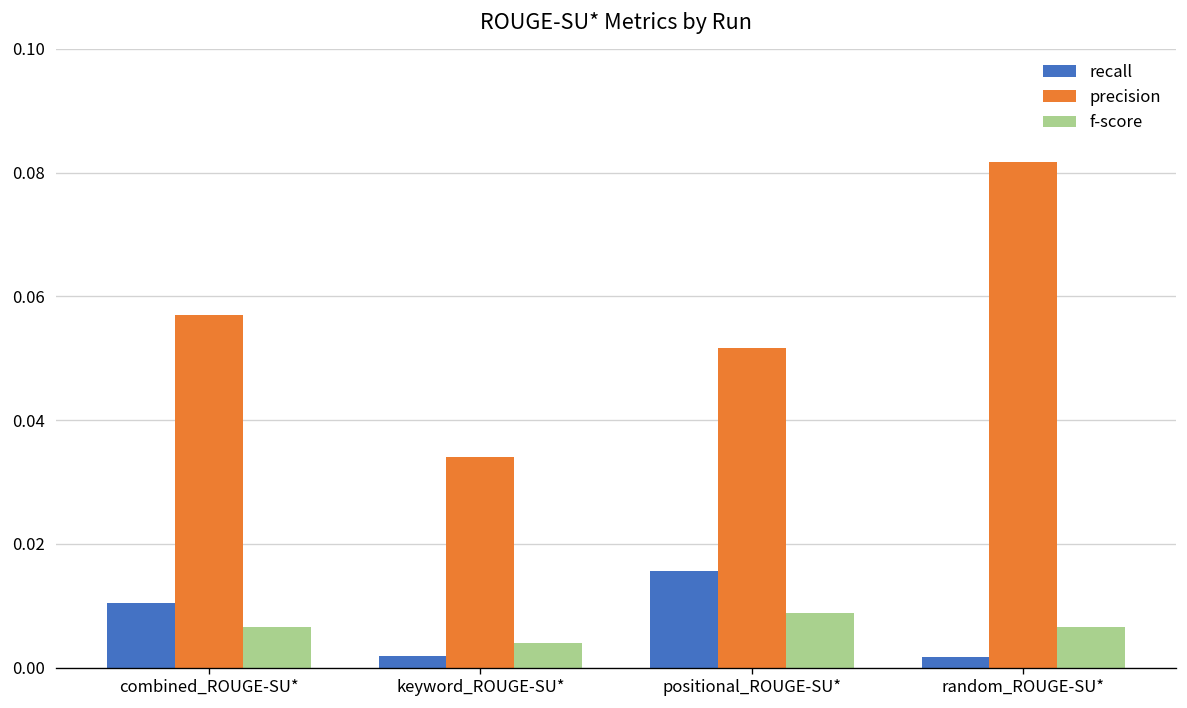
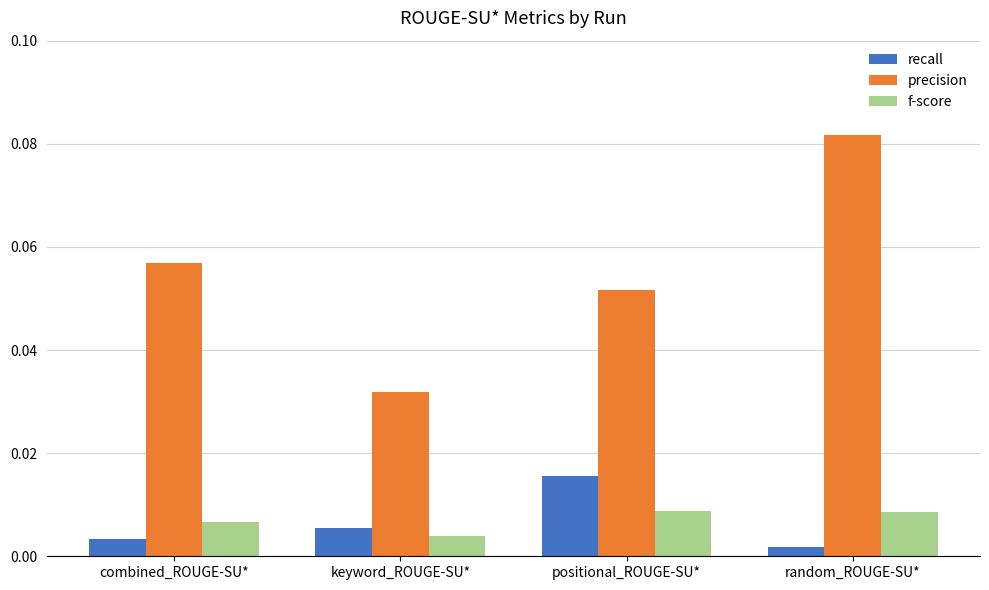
  {
    "recall": {
-     "combined_ROUGE-SU*": 0.010,
-     "keyword_ROUGE-SU*": 0.002,
+     "combined_ROUGE-SU*": 0.003,
+     "keyword_ROUGE-SU*": 0.006,
      "positional_ROUGE-SU*": 0.016,
      "random_ROUGE-SU*": 0.002
    },
    "precision": {
      "combined_ROUGE-SU*": 0.057,
-     "keyword_ROUGE-SU*": 0.034,
+     "keyword_ROUGE-SU*": 0.032,
      "positional_ROUGE-SU*": 0.052,
      "random_ROUGE-SU*": 0.082
    },
    "f-score": {
      "combined_ROUGE-SU*": 0.007,
      "keyword_ROUGE-SU*": 0.004,
      "positional_ROUGE-SU*": 0.009,
-     "random_ROUGE-SU*": 0.007
+     "random_ROUGE-SU*": 0.009
    }
  }
